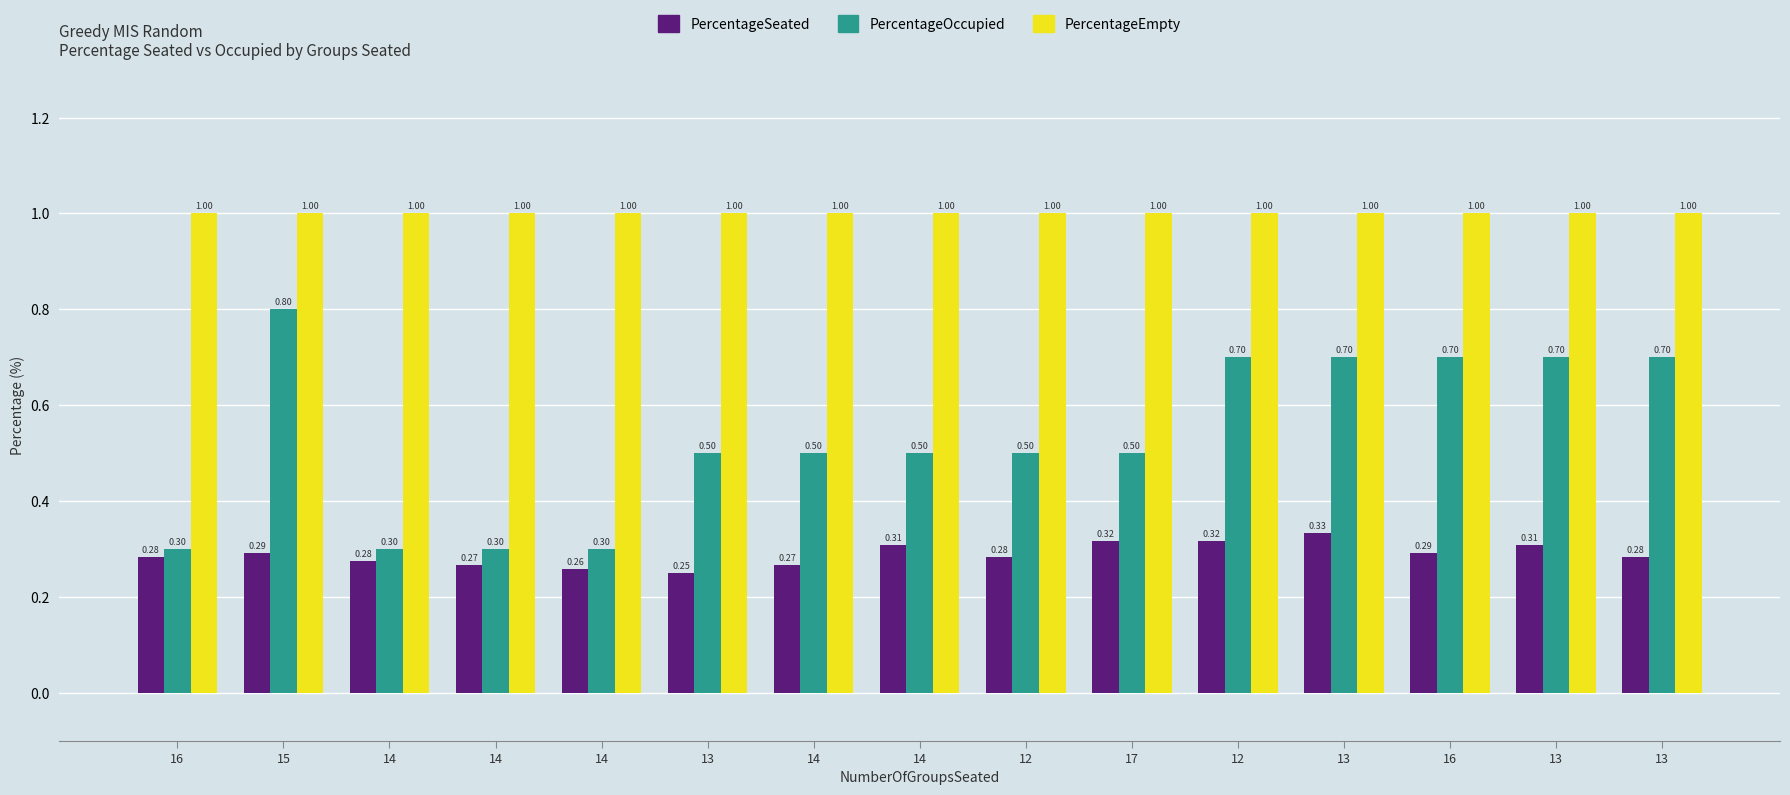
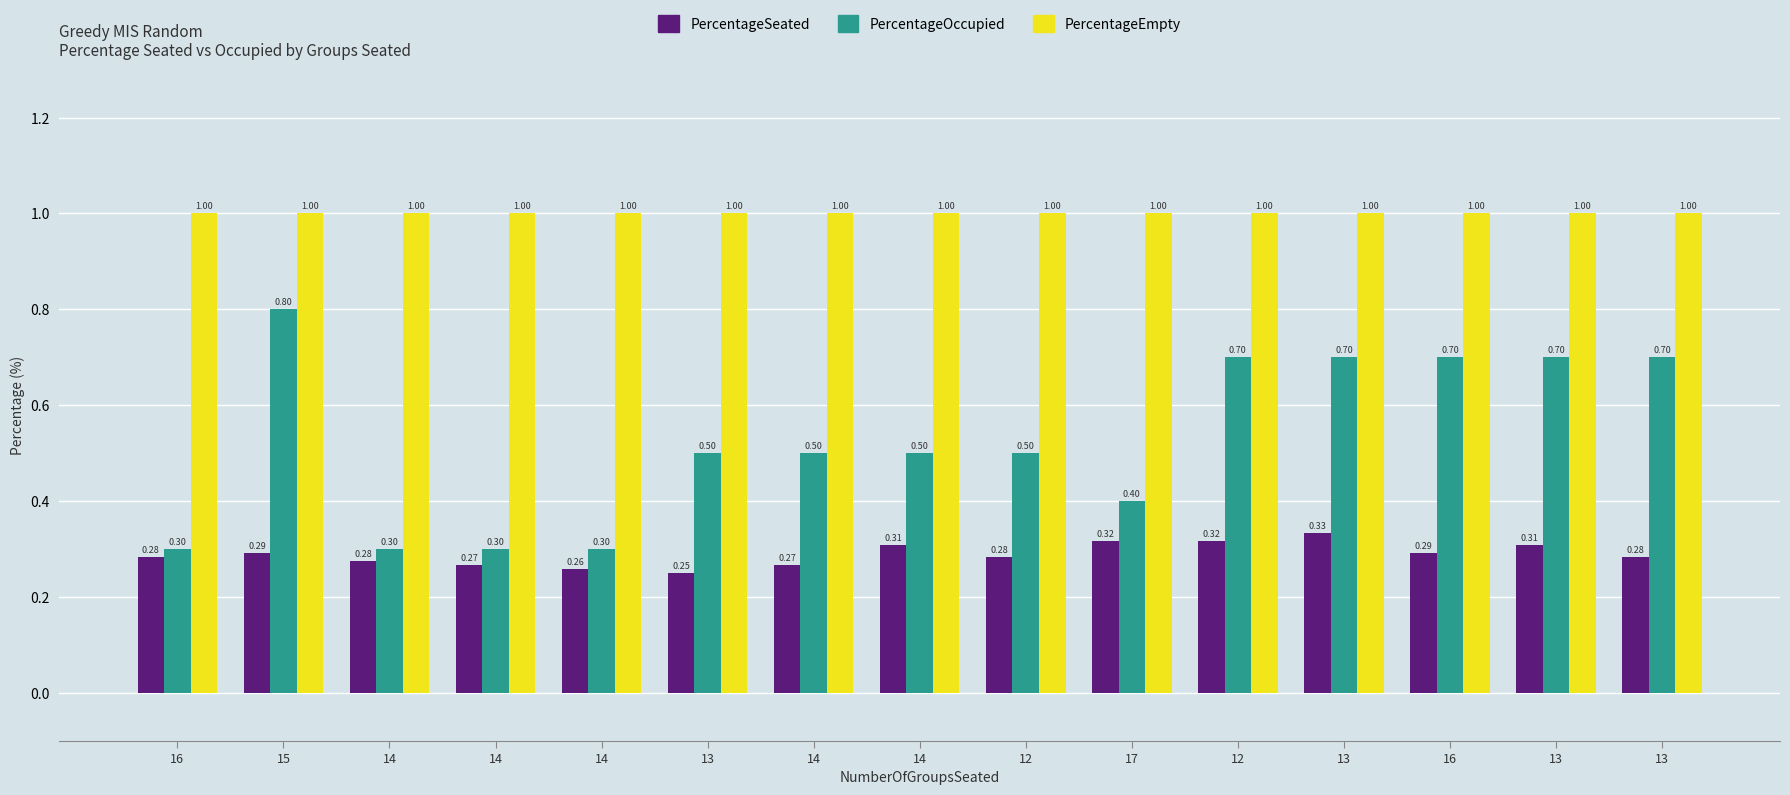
  {
    "PercentageSeated": {
      "15": 0.29,
      "17": 0.32
    },
    "PercentageOccupied": {
      "15": 0.80,
-     "17": 0.50
+     "17": 0.40
    },
    "PercentageEmpty": {
      "15": 1.00,
      "17": 1.00
    }
  }
